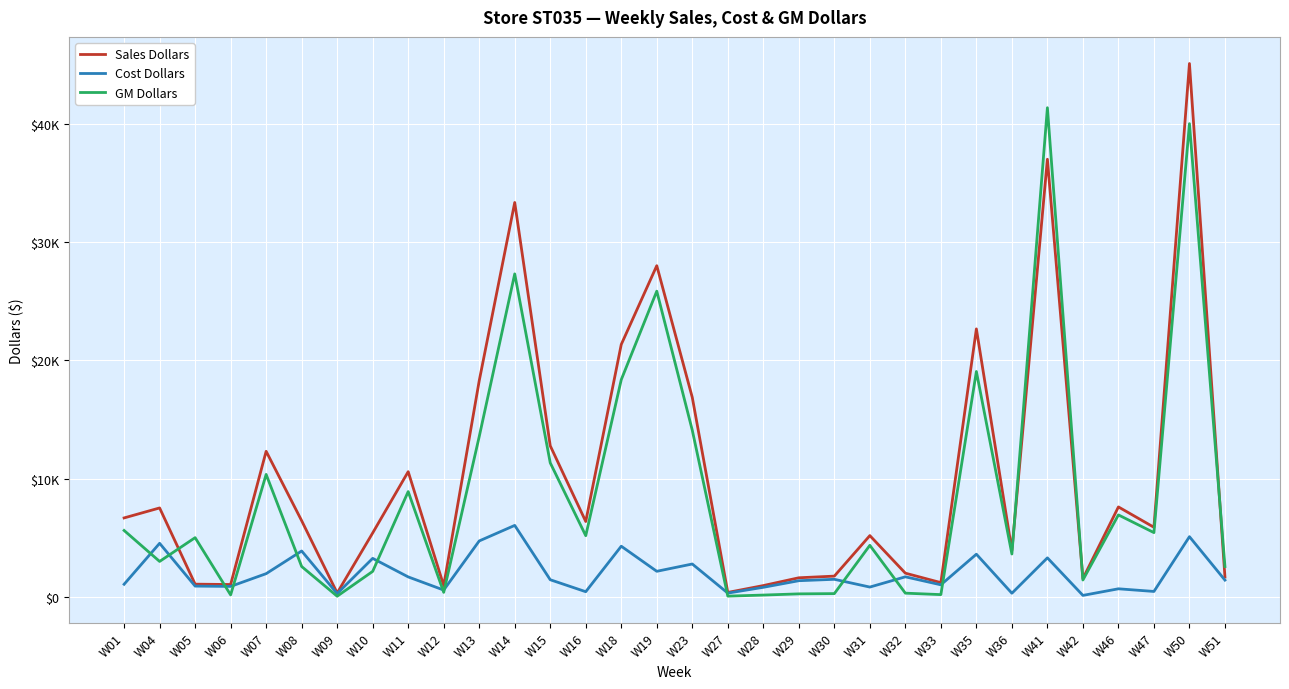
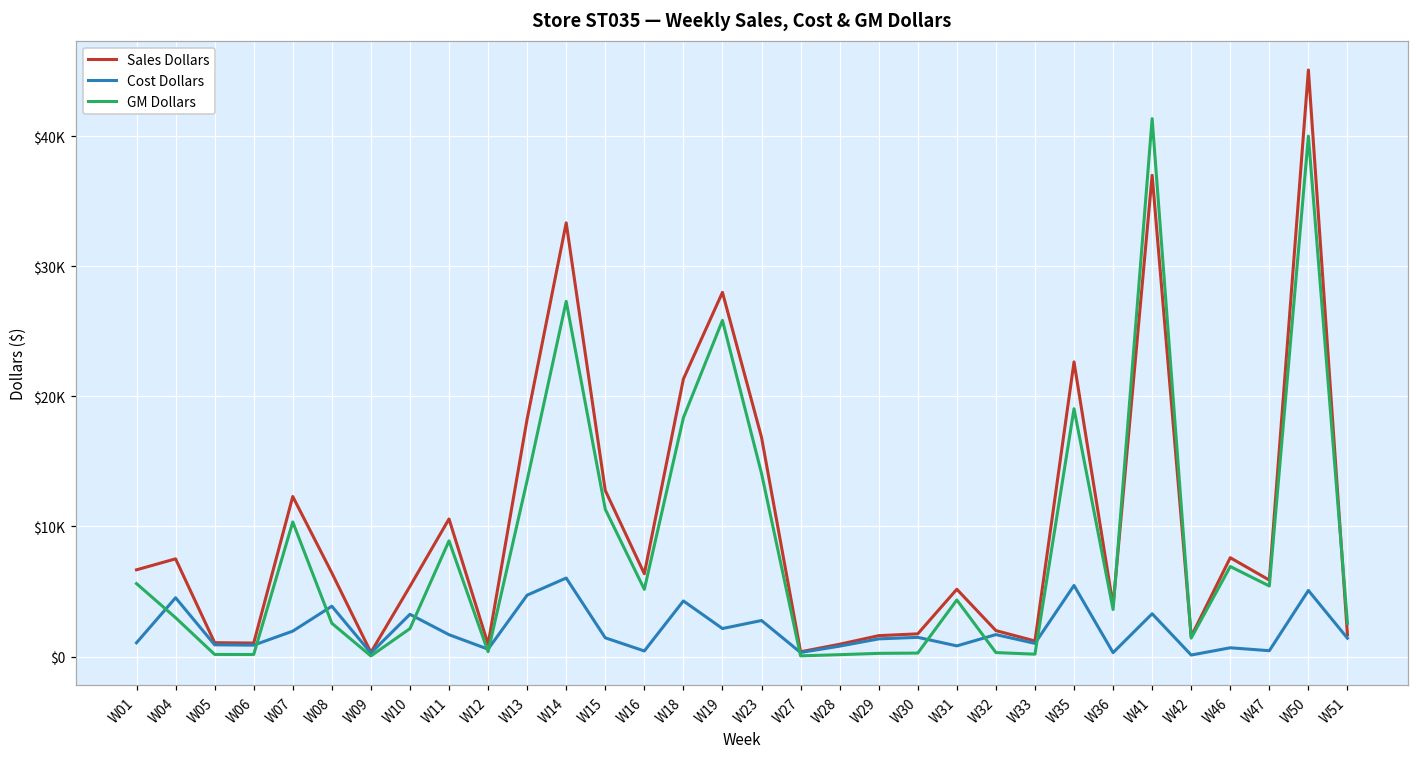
  {
    "Sales Dollars": {
      "W01": "$6700",
      "W04": "$7500",
      "W07": "$12300",
      "W08": "$6400",
      "W10": "$5400",
      "W11": "$10600",
      "W12": "$900",
      "W13": "$18300",
      "W14": "$33300",
      "W15": "$12800",
      "W16": "$6400",
      "W18": "$21300",
      "W19": "$28000",
      "W23": "$16900",
      "W29": "$1600",
      "W30": "$1700",
      "W31": "$5200",
      "W32": "$2000",
      "W35": "$22700",
      "W36": "$3900",
      "W41": "$37000",
      "W46": "$7600",
      "W47": "$5900",
      "W50": "$45100",
      "W51": "$1700"
    },
    "Cost Dollars": {
      "W01": "$1100",
      "W04": "$4500",
      "W07": "$2000",
      "W08": "$3900",
      "W10": "$3300",
      "W11": "$1700",
      "W13": "$4700",
      "W14": "$6000",
      "W15": "$1400",
      "W16": "$400",
      "W18": "$4300",
      "W19": "$2200",
      "W23": "$2800",
      "W29": "$1400",
      "W30": "$1500",
      "W31": "$800",
      "W32": "$1700",
-     "W35": "$3600",
+     "W35": "$5500",
      "W36": "$300",
      "W41": "$3300",
      "W42": "$100",
      "W46": "$700",
      "W47": "$500",
      "W50": "$5100",
      "W51": "$1400"
    },
    "GM Dollars": {
      "W01": "$5600",
      "W04": "$3000",
-     "W05": "$5000",
+     "W05": "$200",
      "W06": "$200",
      "W07": "$10300",
      "W08": "$2600",
      "W09": "$0",
      "W10": "$2100",
      "W11": "$8900",
      "W13": "$13500",
      "W14": "$27300",
      "W15": "$11300",
      "W16": "$5200",
      "W18": "$18400",
      "W19": "$25800",
      "W23": "$14100",
      "W27": "$100",
      "W28": "$100",
      "W29": "$200",
      "W30": "$300",
      "W31": "$4400",
      "W32": "$300",
      "W33": "$200",
      "W35": "$19100",
      "W36": "$3600",
      "W41": "$41400",
      "W46": "$6900",
      "W47": "$5400",
      "W50": "$40000",
      "W51": "$2600"
    }
  }
